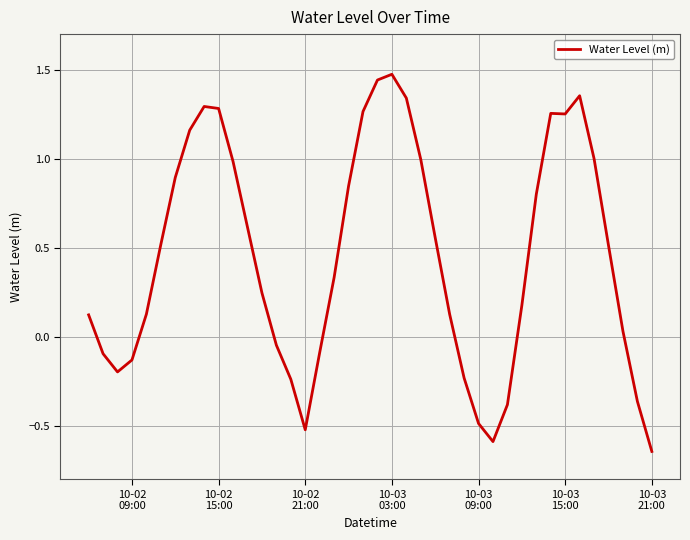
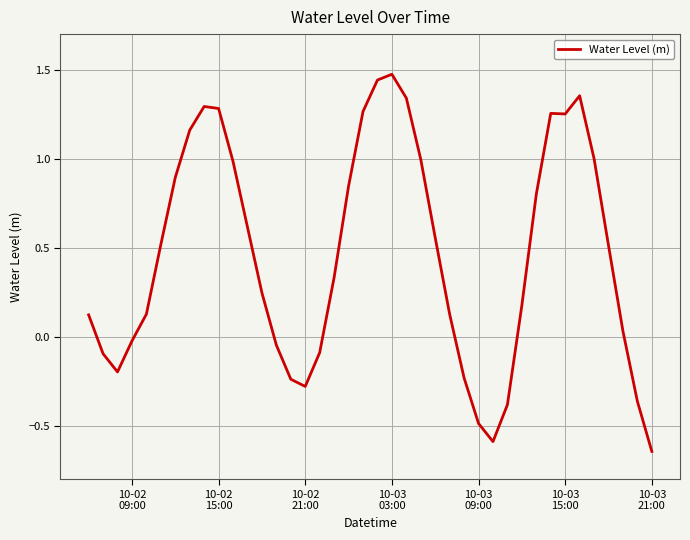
  {
-   "10-02 09:00": -0.13,
+   "10-02 09:00": -0.02,
    "10-02 15:00": 1.28,
-   "10-02 21:00": -0.52,
+   "10-02 21:00": -0.28,
    "10-03 03:00": 1.47,
    "10-03 09:00": -0.49,
    "10-03 15:00": 1.25,
    "10-03 21:00": -0.64
  }
